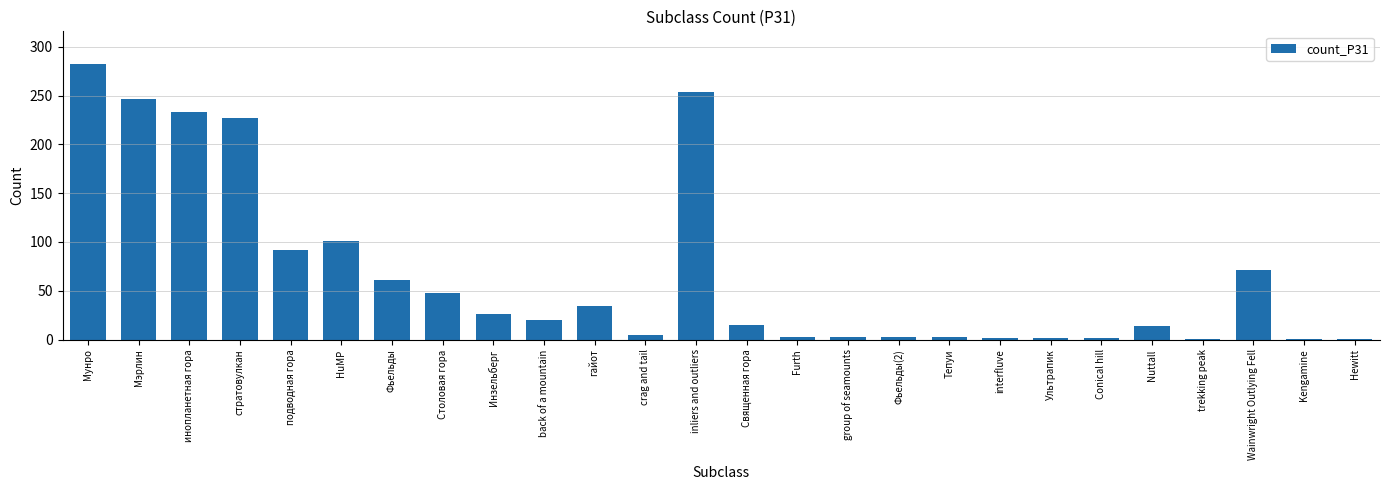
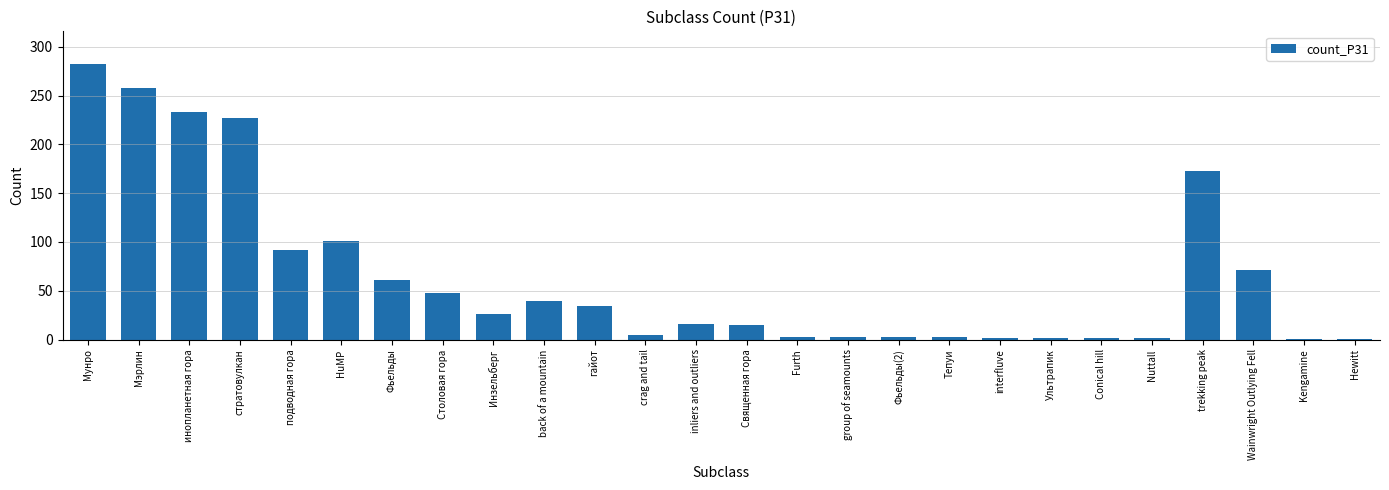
  {
    "Мунро": 280,
-   "Мэрлин": 250,
+   "Мэрлин": 260,
    "инопланетная гора": 230,
    "стратовулкан": 230,
    "подводная гора": 90,
    "HuMP": 100,
    "Фьельды": 60,
    "Столовая гора": 50,
    "Инзельберг": 30,
-   "back of a mountain": 20,
+   "back of a mountain": 40,
    "гайот": 30,
    "crag and tail": 10,
-   "inliers and outliers": 250,
+   "inliers and outliers": 20,
    "Священная гора": 20,
    "Furth": 0,
    "group of seamounts": 0,
    "Фьельды(2)": 0,
    "Тепуи": 0,
-   "Nuttall": 10,
-   "trekking peak": 0,
+   "Nuttall": 0,
+   "trekking peak": 170,
    "Wainwright Outlying Fell": 70
  }
